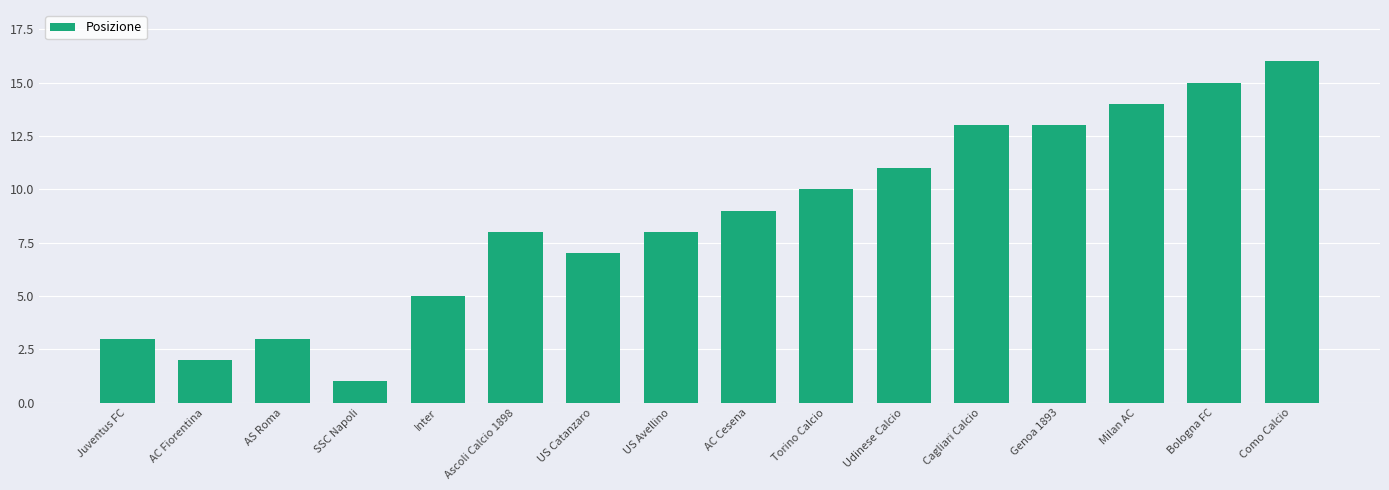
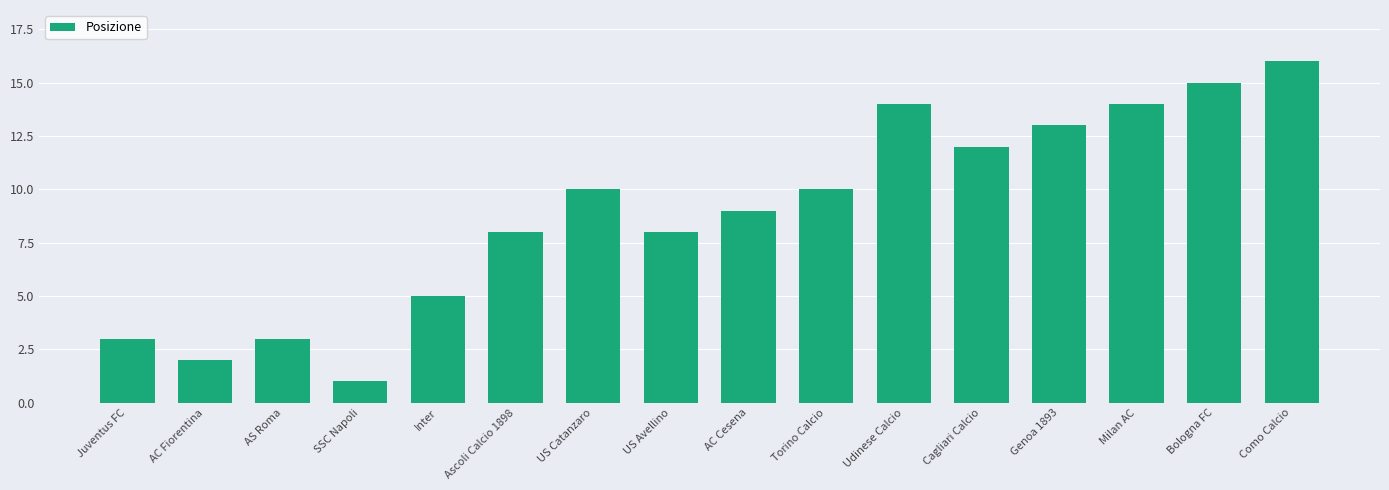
  {
    "Juventus FC": 3,
    "AC Fiorentina": 2,
    "AS Roma": 3,
    "SSC Napoli": 1,
    "Inter": 5,
    "Ascoli Calcio 1898": 8,
-   "US Catanzaro": 7,
+   "US Catanzaro": 10,
    "US Avellino": 8,
    "AC Cesena": 9,
    "Torino Calcio": 10,
-   "Udinese Calcio": 11,
-   "Cagliari Calcio": 13,
+   "Udinese Calcio": 14,
+   "Cagliari Calcio": 12,
    "Genoa 1893": 13,
    "Milan AC": 14,
    "Bologna FC": 15,
    "Como Calcio": 16
  }
